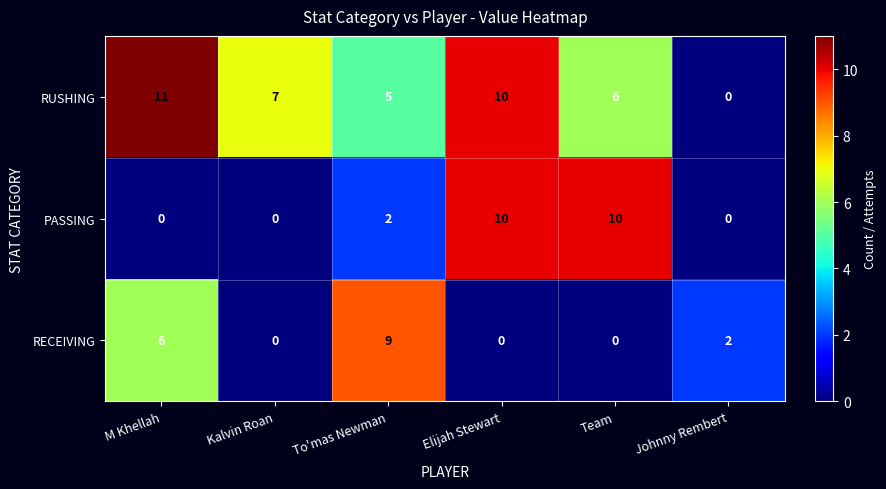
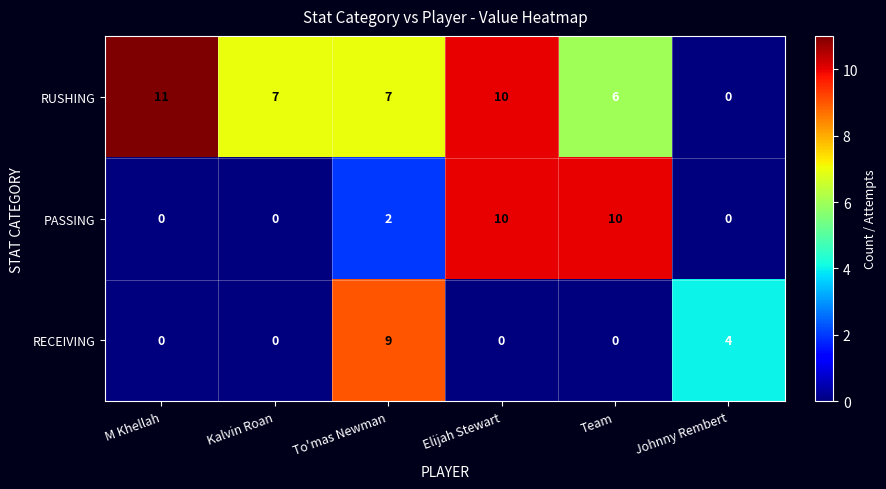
  {
    "RUSHING": {
      "M Khellah": 11,
      "Kalvin Roan": 7,
-     "To'mas Newman": 5,
+     "To'mas Newman": 7,
      "Elijah Stewart": 10,
      "Team": 6,
      "Johnny Rembert": 0
    },
    "PASSING": {
      "M Khellah": 0,
      "Kalvin Roan": 0,
      "To'mas Newman": 2,
      "Elijah Stewart": 10,
      "Team": 10,
      "Johnny Rembert": 0
    },
    "RECEIVING": {
-     "M Khellah": 6,
+     "M Khellah": 0,
      "Kalvin Roan": 0,
      "To'mas Newman": 9,
      "Elijah Stewart": 0,
      "Team": 0,
-     "Johnny Rembert": 2
+     "Johnny Rembert": 4
    }
  }
